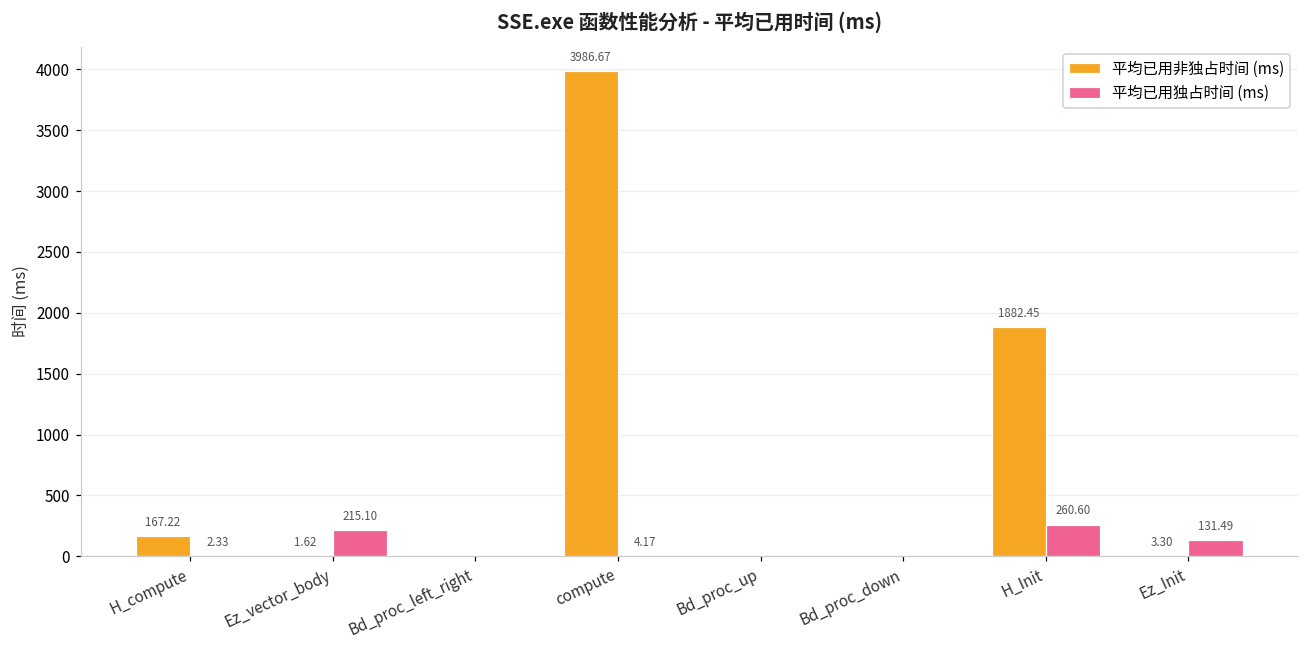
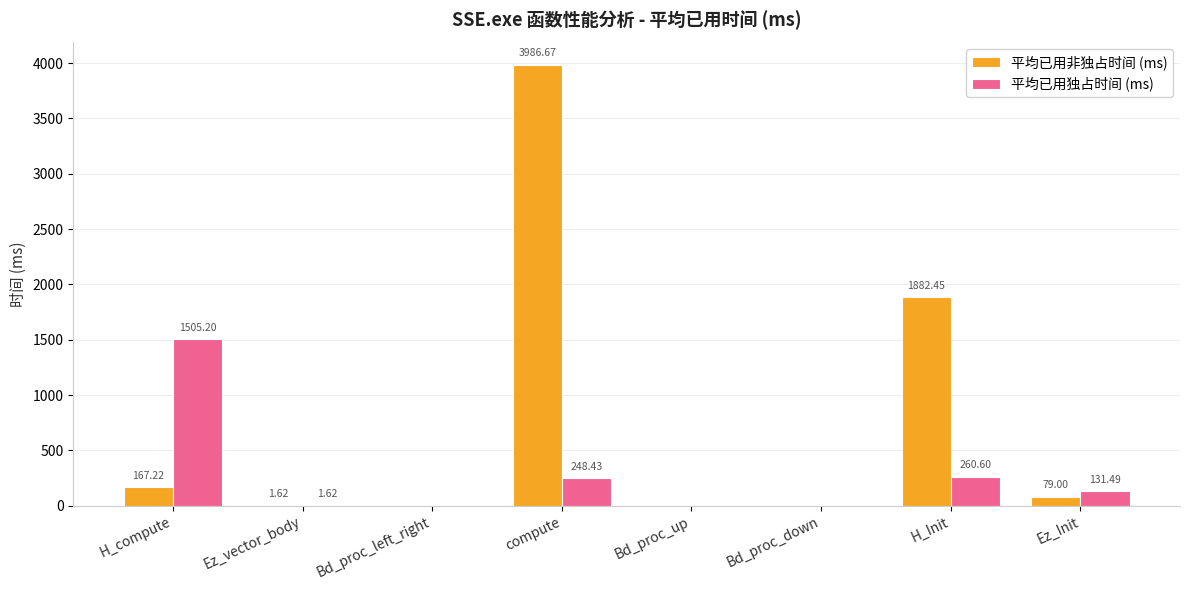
  {
    "平均已用非独占时间 (ms)": {
      "H_compute": 167.22,
      "Ez_vector_body": 1.62,
      "compute": 3986.67,
      "H_Init": 1882.45,
-     "Ez_Init": 3.30
+     "Ez_Init": 79.00
    },
    "平均已用独占时间 (ms)": {
-     "H_compute": 2.33,
-     "Ez_vector_body": 215.10,
-     "compute": 4.17,
+     "H_compute": 1505.20,
+     "Ez_vector_body": 1.62,
+     "compute": 248.43,
      "H_Init": 260.60,
      "Ez_Init": 131.49
    }
  }
